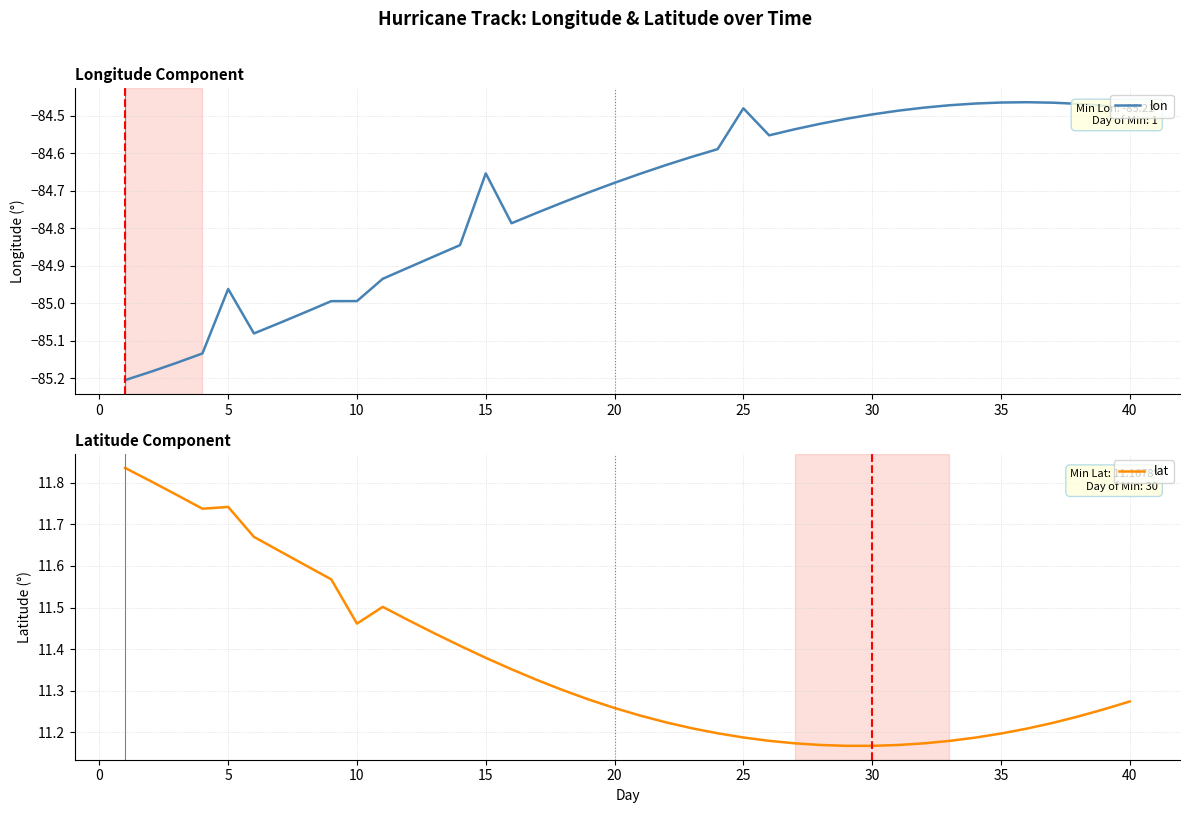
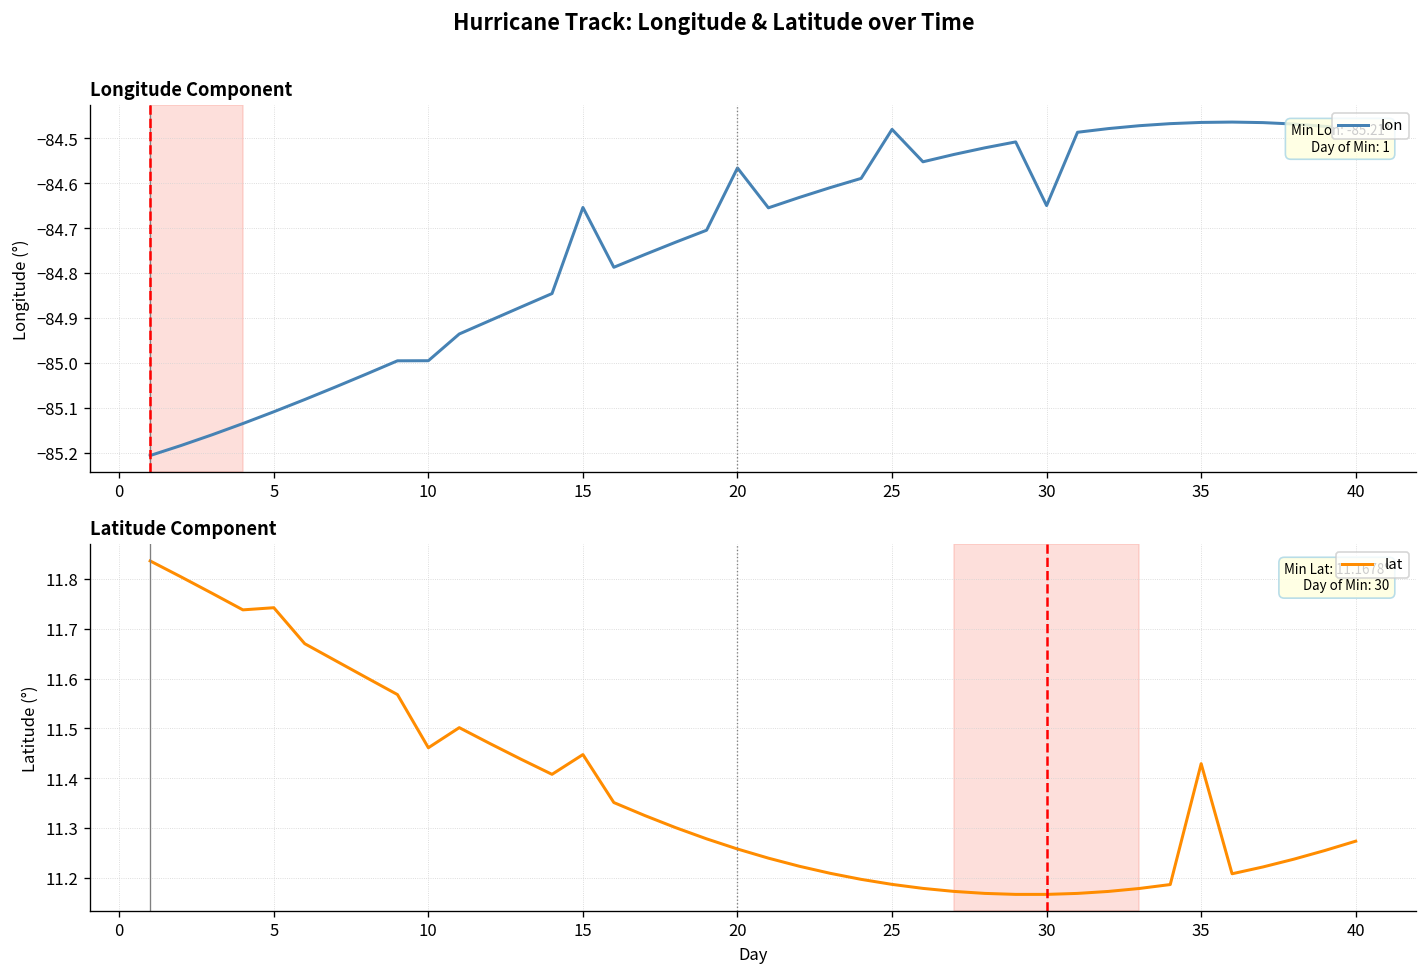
  {
    "Longitude Component": {
-     "5": -84.96,
+     "5": -85.11,
      "10": -84.99,
      "15": -84.65,
-     "20": -84.68,
+     "20": -84.57,
      "25": -84.48,
-     "30": -84.50,
+     "30": -84.65,
      "35": -84.46
    },
    "Latitude Component": {
      "5": 11.74,
      "10": 11.46,
-     "15": 11.38,
+     "15": 11.45,
      "20": 11.26,
      "25": 11.19,
      "30": 11.17,
-     "35": 11.20,
+     "35": 11.43,
      "40": 11.27
    }
  }
